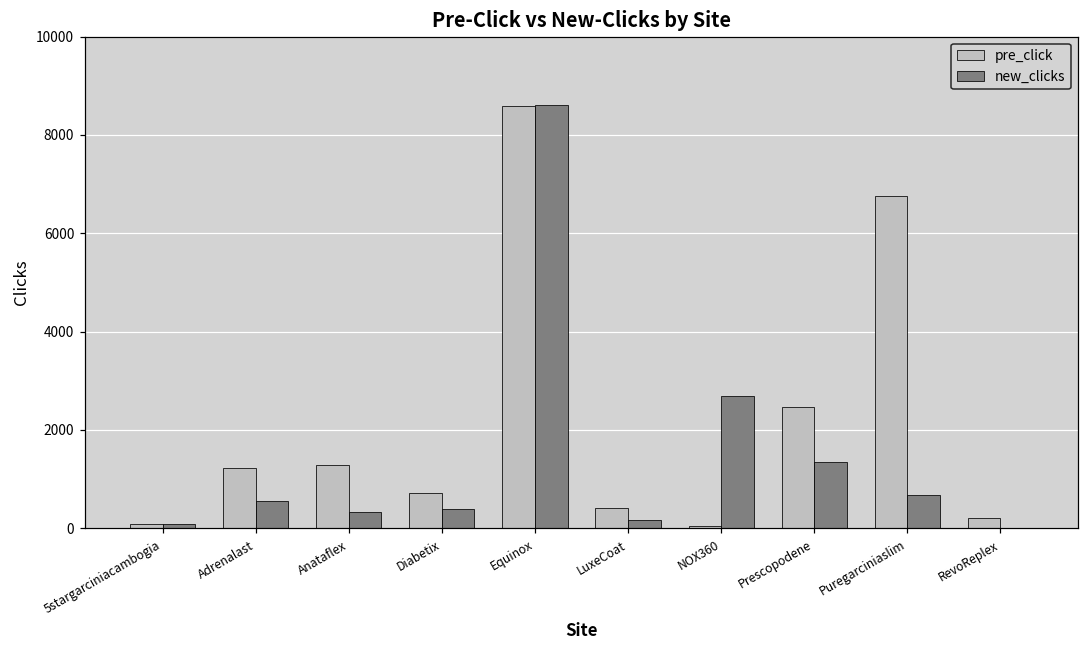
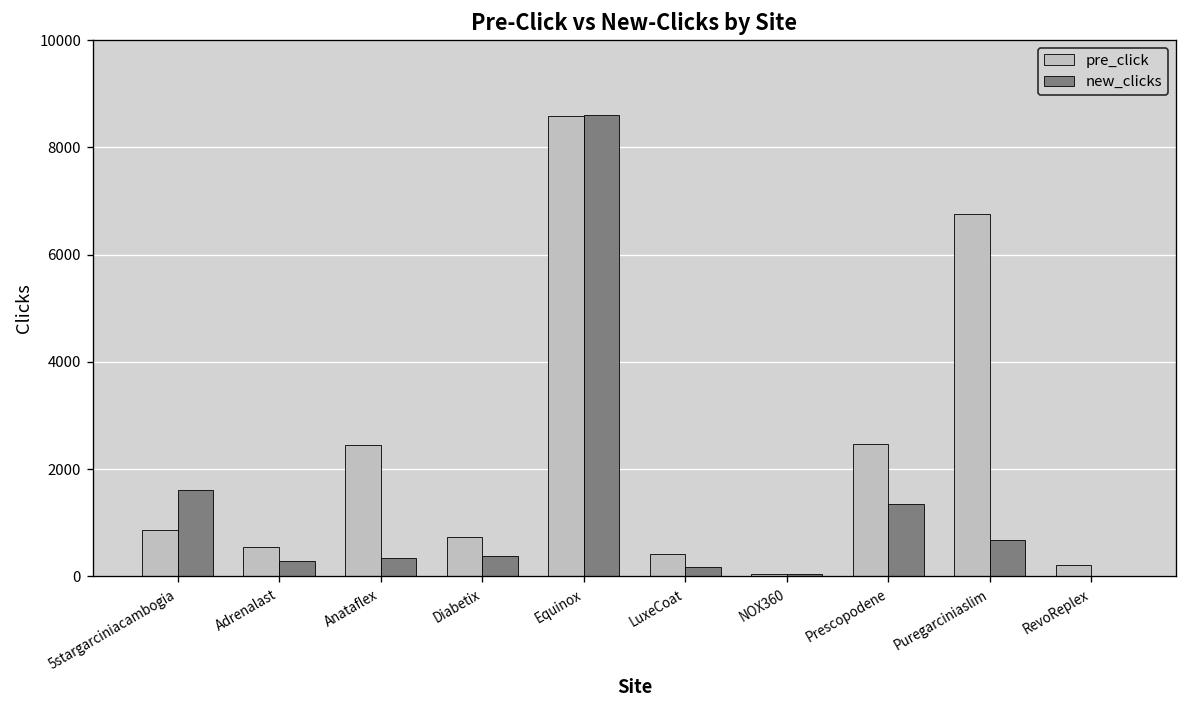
  {
    "pre_click": {
-     "5stargarciniacambogia": 100,
-     "Adrenalast": 1200,
-     "Anataflex": 1300,
+     "5stargarciniacambogia": 900,
+     "Adrenalast": 500,
+     "Anataflex": 2500,
      "Diabetix": 700,
      "Equinox": 8600,
      "LuxeCoat": 400,
      "Prescopodene": 2500,
      "Puregarciniaslim": 6800,
      "RevoReplex": 200
    },
    "new_clicks": {
-     "5stargarciniacambogia": 100,
-     "Adrenalast": 500,
+     "5stargarciniacambogia": 1600,
+     "Adrenalast": 300,
      "Anataflex": 300,
      "Diabetix": 400,
      "Equinox": 8600,
      "LuxeCoat": 200,
-     "NOX360": 2700,
+     "NOX360": 100,
      "Prescopodene": 1400,
      "Puregarciniaslim": 700
    }
  }
